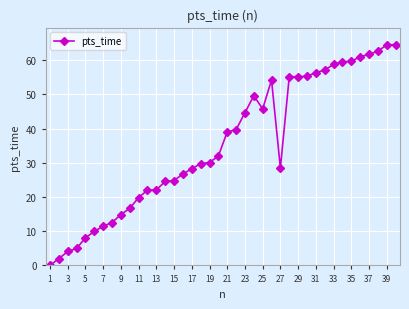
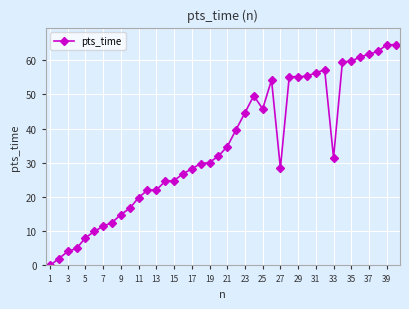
  {
    "1": 0,
    "3": 4,
    "5": 8,
    "7": 11,
    "9": 15,
    "11": 20,
    "13": 22,
    "15": 25,
    "17": 28,
    "19": 30,
-   "21": 39,
+   "21": 35,
    "23": 45,
    "25": 46,
    "27": 28,
    "29": 55,
    "31": 56,
-   "33": 59,
+   "33": 31,
    "35": 60,
    "37": 62,
    "39": 64
  }
